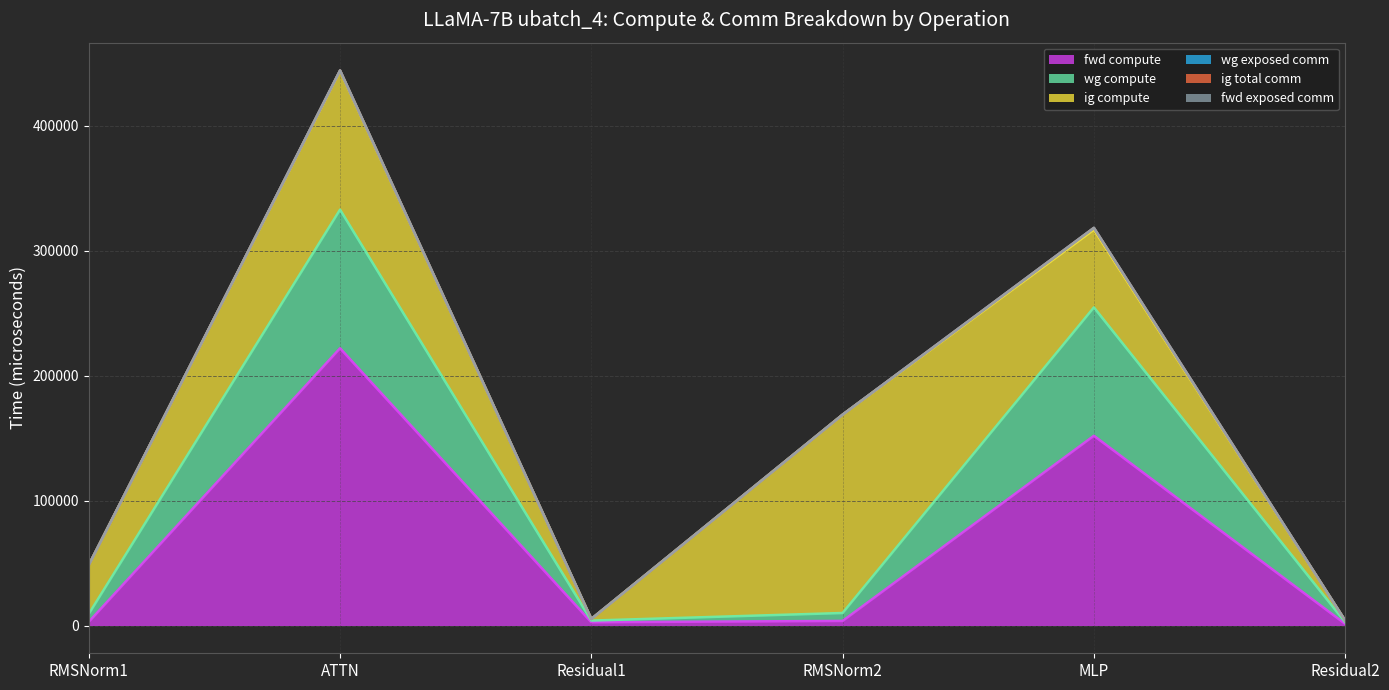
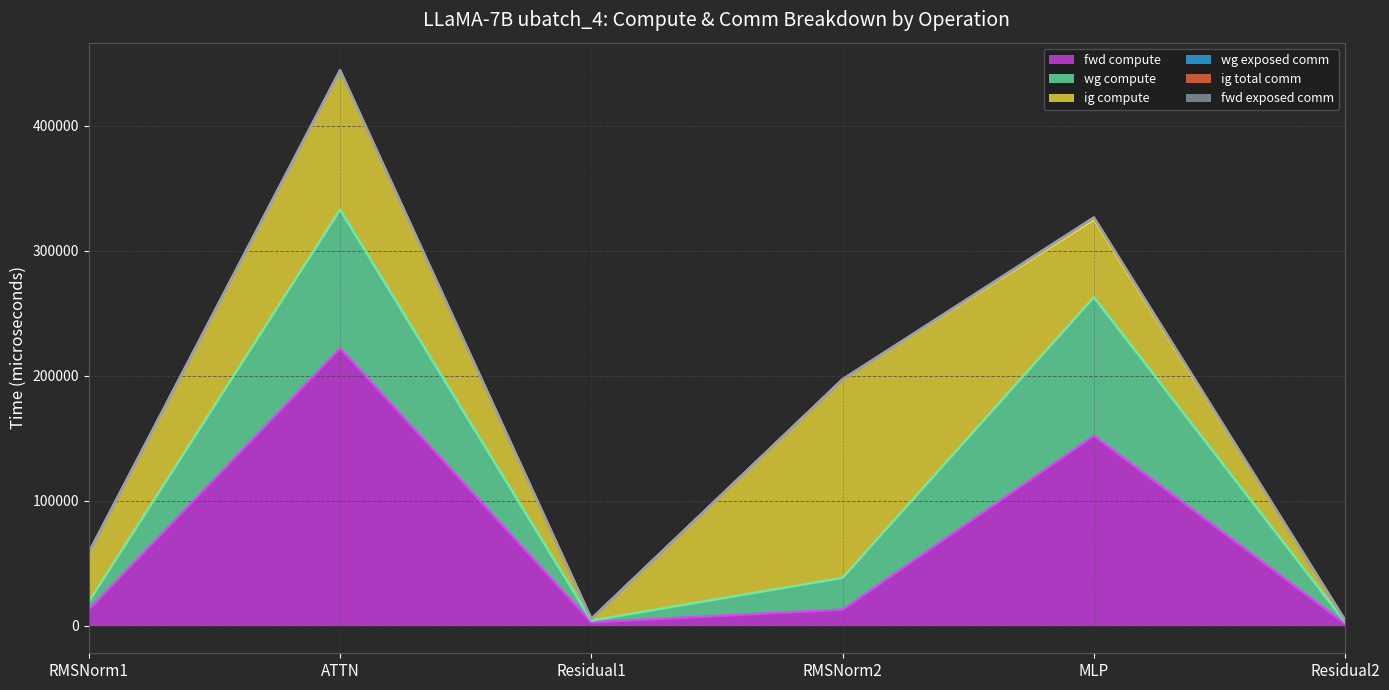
  {
    "fwd compute": {
-     "RMSNorm1": 3000,
+     "RMSNorm1": 13000,
      "ATTN": 222000,
-     "RMSNorm2": 4000,
+     "RMSNorm2": 13000,
      "MLP": 152000
    },
    "wg compute": {
      "RMSNorm1": 6000,
      "ATTN": 111000,
-     "RMSNorm2": 6000,
-     "MLP": 103000
+     "RMSNorm2": 25000,
+     "MLP": 111000
    }
  }
